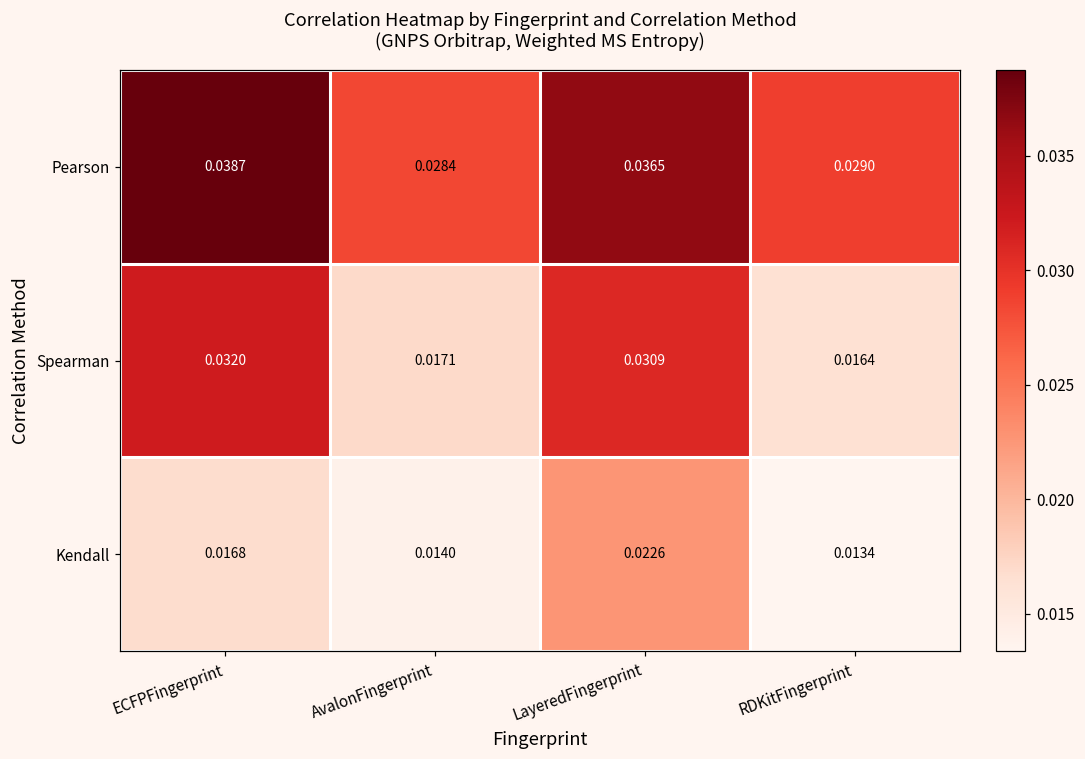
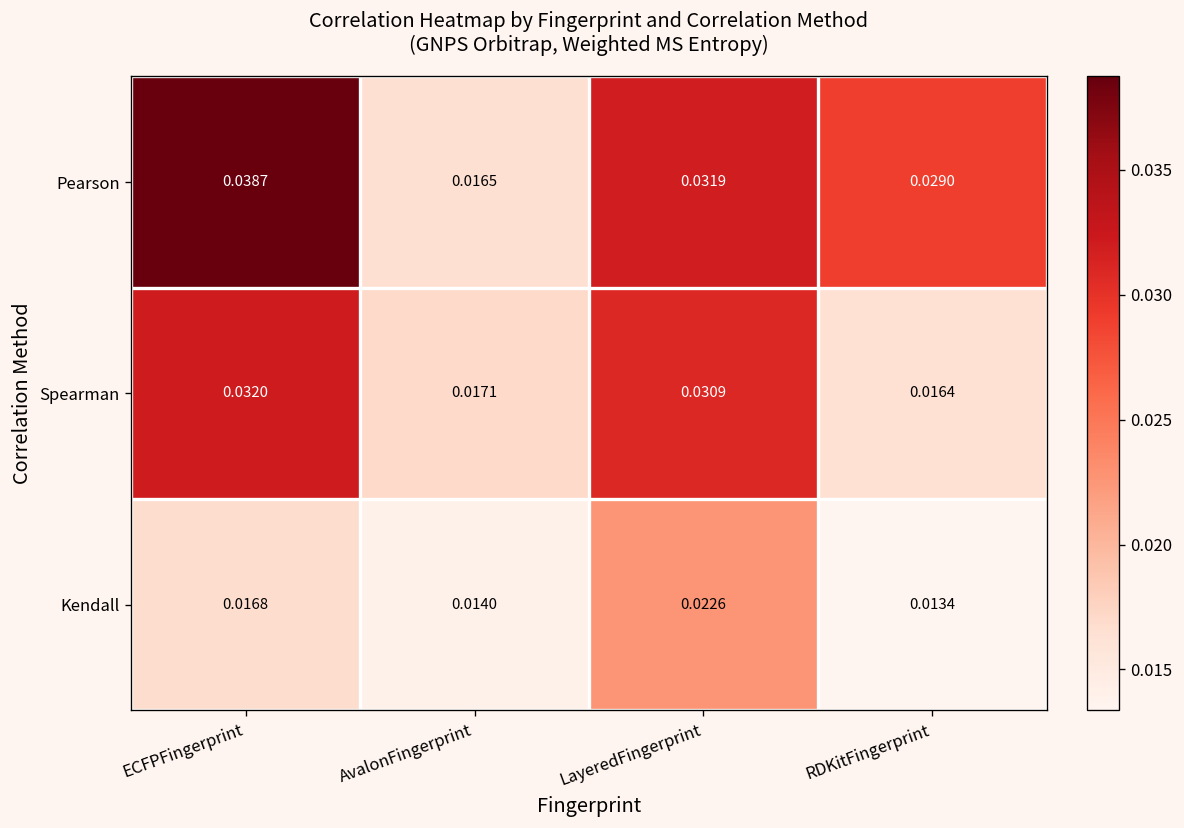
  {
    "Pearson": {
      "ECFPFingerprint": 0.0387,
-     "AvalonFingerprint": 0.0284,
-     "LayeredFingerprint": 0.0365,
+     "AvalonFingerprint": 0.0165,
+     "LayeredFingerprint": 0.0319,
      "RDKitFingerprint": 0.0290
    },
    "Spearman": {
      "ECFPFingerprint": 0.0320,
      "AvalonFingerprint": 0.0171,
      "LayeredFingerprint": 0.0309,
      "RDKitFingerprint": 0.0164
    },
    "Kendall": {
      "ECFPFingerprint": 0.0168,
      "AvalonFingerprint": 0.0140,
      "LayeredFingerprint": 0.0226,
      "RDKitFingerprint": 0.0134
    }
  }
